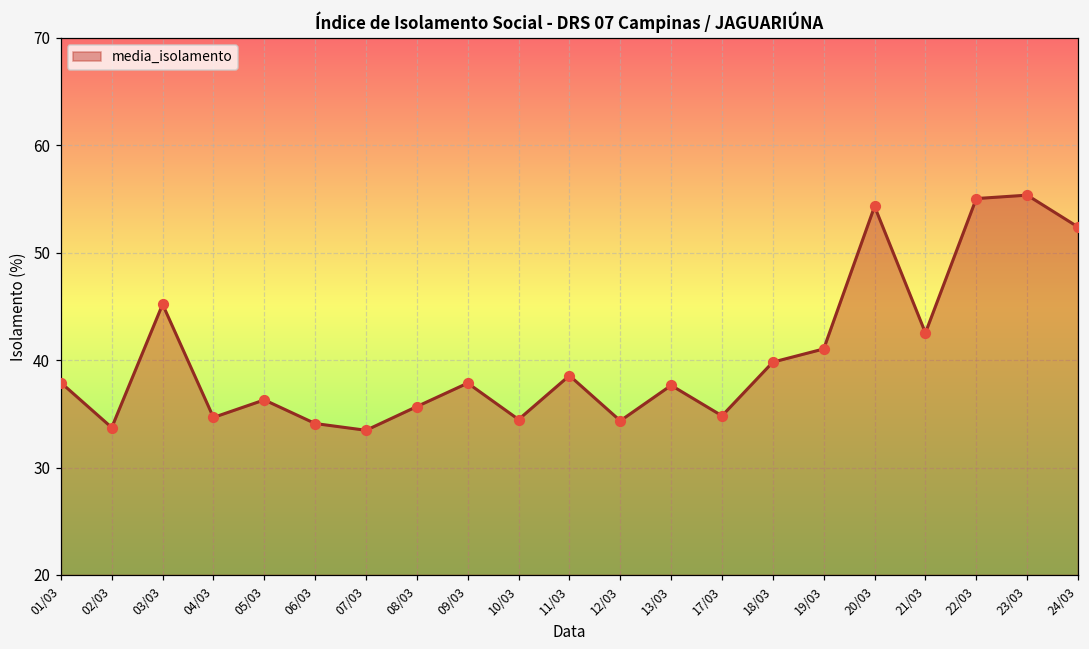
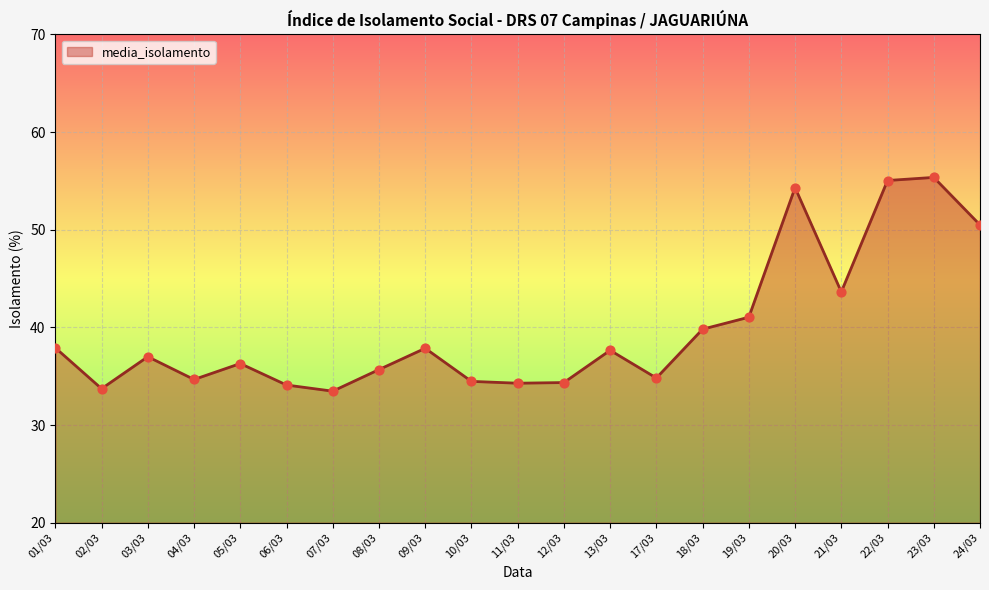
  {
    "01/03": 38,
    "02/03": 34,
-   "03/03": 45,
+   "03/03": 37,
    "04/03": 35,
    "05/03": 36,
    "06/03": 34,
    "07/03": 33,
    "08/03": 36,
    "09/03": 38,
    "10/03": 34,
-   "11/03": 39,
+   "11/03": 34,
    "12/03": 34,
    "13/03": 38,
    "17/03": 35,
    "18/03": 40,
    "19/03": 41,
    "20/03": 54,
-   "21/03": 43,
+   "21/03": 44,
    "22/03": 55,
    "23/03": 55,
-   "24/03": 52
+   "24/03": 51
  }
